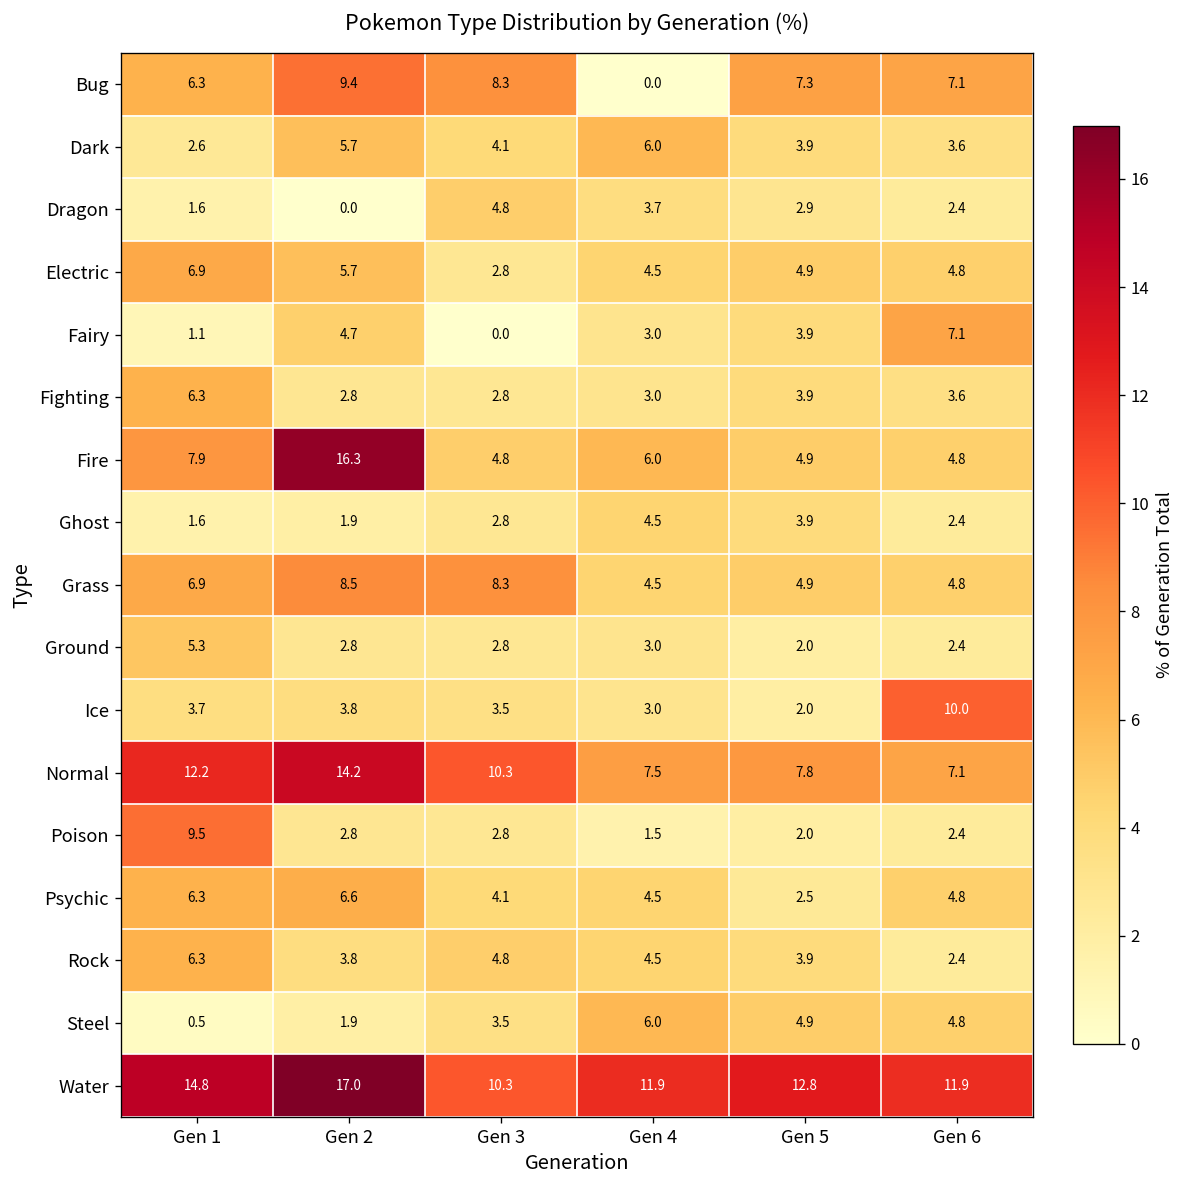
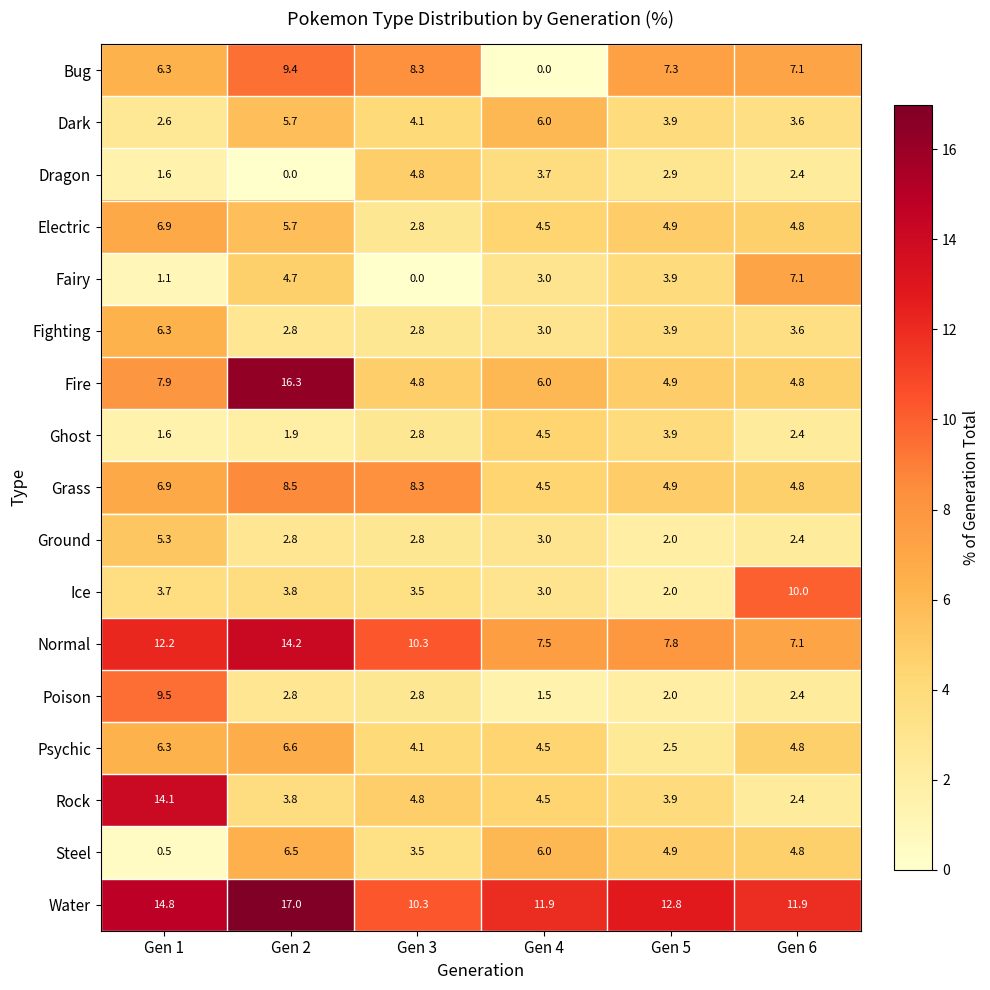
  {
    "Bug": {
      "Gen 1": 6.3,
      "Gen 2": 9.4,
      "Gen 3": 8.3,
      "Gen 4": 0.0,
      "Gen 5": 7.3,
      "Gen 6": 7.1
    },
    "Dark": {
      "Gen 1": 2.6,
      "Gen 2": 5.7,
      "Gen 3": 4.1,
      "Gen 4": 6.0,
      "Gen 5": 3.9,
      "Gen 6": 3.6
    },
    "Dragon": {
      "Gen 1": 1.6,
      "Gen 2": 0.0,
      "Gen 3": 4.8,
      "Gen 4": 3.7,
      "Gen 5": 2.9,
      "Gen 6": 2.4
    },
    "Electric": {
      "Gen 1": 6.9,
      "Gen 2": 5.7,
      "Gen 3": 2.8,
      "Gen 4": 4.5,
      "Gen 5": 4.9,
      "Gen 6": 4.8
    },
    "Fairy": {
      "Gen 1": 1.1,
      "Gen 2": 4.7,
      "Gen 3": 0.0,
      "Gen 4": 3.0,
      "Gen 5": 3.9,
      "Gen 6": 7.1
    },
    "Fighting": {
      "Gen 1": 6.3,
      "Gen 2": 2.8,
      "Gen 3": 2.8,
      "Gen 4": 3.0,
      "Gen 5": 3.9,
      "Gen 6": 3.6
    },
    "Fire": {
      "Gen 1": 7.9,
      "Gen 2": 16.3,
      "Gen 3": 4.8,
      "Gen 4": 6.0,
      "Gen 5": 4.9,
      "Gen 6": 4.8
    },
    "Ghost": {
      "Gen 1": 1.6,
      "Gen 2": 1.9,
      "Gen 3": 2.8,
      "Gen 4": 4.5,
      "Gen 5": 3.9,
      "Gen 6": 2.4
    },
    "Grass": {
      "Gen 1": 6.9,
      "Gen 2": 8.5,
      "Gen 3": 8.3,
      "Gen 4": 4.5,
      "Gen 5": 4.9,
      "Gen 6": 4.8
    },
    "Ground": {
      "Gen 1": 5.3,
      "Gen 2": 2.8,
      "Gen 3": 2.8,
      "Gen 4": 3.0,
      "Gen 5": 2.0,
      "Gen 6": 2.4
    },
    "Ice": {
      "Gen 1": 3.7,
      "Gen 2": 3.8,
      "Gen 3": 3.5,
      "Gen 4": 3.0,
      "Gen 5": 2.0,
      "Gen 6": 10.0
    },
    "Normal": {
      "Gen 1": 12.2,
      "Gen 2": 14.2,
      "Gen 3": 10.3,
      "Gen 4": 7.5,
      "Gen 5": 7.8,
      "Gen 6": 7.1
    },
    "Poison": {
      "Gen 1": 9.5,
      "Gen 2": 2.8,
      "Gen 3": 2.8,
      "Gen 4": 1.5,
      "Gen 5": 2.0,
      "Gen 6": 2.4
    },
    "Psychic": {
      "Gen 1": 6.3,
      "Gen 2": 6.6,
      "Gen 3": 4.1,
      "Gen 4": 4.5,
      "Gen 5": 2.5,
      "Gen 6": 4.8
    },
    "Rock": {
-     "Gen 1": 6.3,
+     "Gen 1": 14.1,
      "Gen 2": 3.8,
      "Gen 3": 4.8,
      "Gen 4": 4.5,
      "Gen 5": 3.9,
      "Gen 6": 2.4
    },
    "Steel": {
      "Gen 1": 0.5,
-     "Gen 2": 1.9,
+     "Gen 2": 6.5,
      "Gen 3": 3.5,
      "Gen 4": 6.0,
      "Gen 5": 4.9,
      "Gen 6": 4.8
    },
    "Water": {
      "Gen 1": 14.8,
      "Gen 2": 17.0,
      "Gen 3": 10.3,
      "Gen 4": 11.9,
      "Gen 5": 12.8,
      "Gen 6": 11.9
    }
  }
